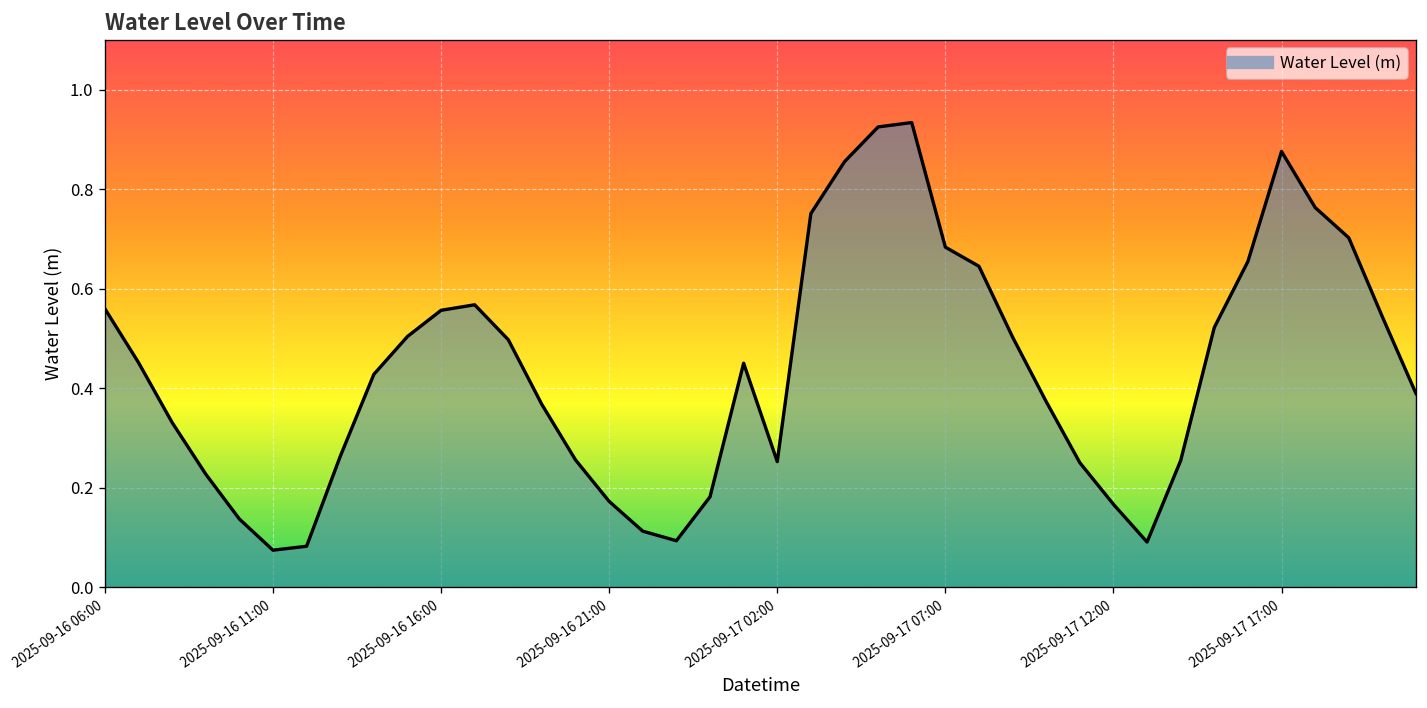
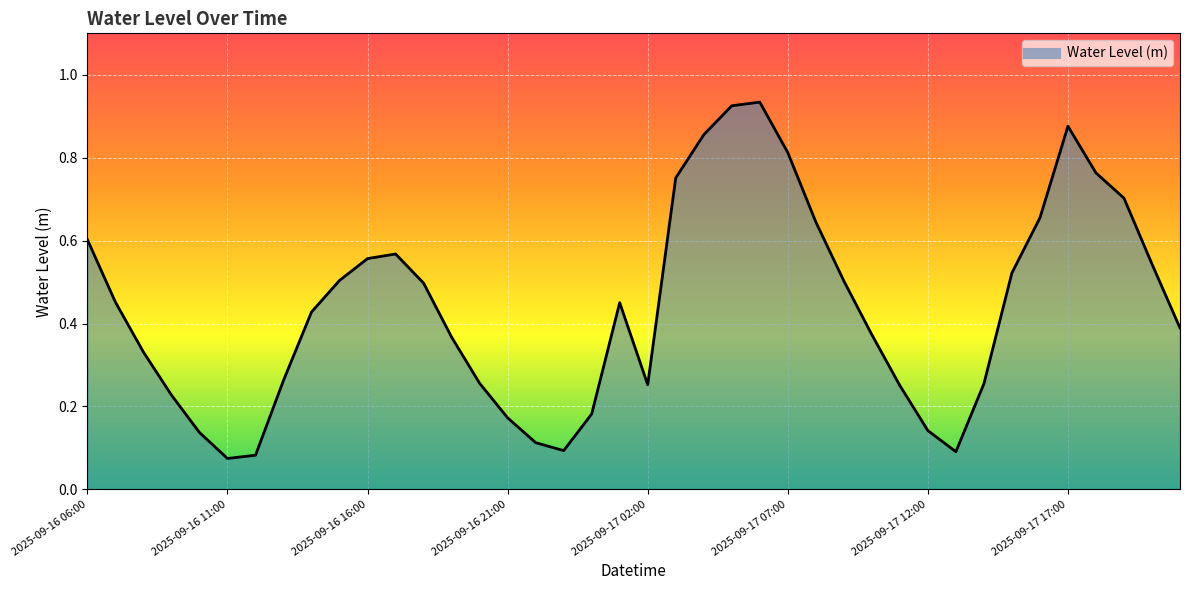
  {
-   "2025-09-16 06:00": 0.56,
+   "2025-09-16 06:00": 0.60,
    "2025-09-16 11:00": 0.07,
    "2025-09-16 16:00": 0.56,
    "2025-09-16 21:00": 0.17,
    "2025-09-17 02:00": 0.25,
-   "2025-09-17 07:00": 0.68,
-   "2025-09-17 12:00": 0.17,
+   "2025-09-17 07:00": 0.81,
+   "2025-09-17 12:00": 0.14,
    "2025-09-17 17:00": 0.88
  }
